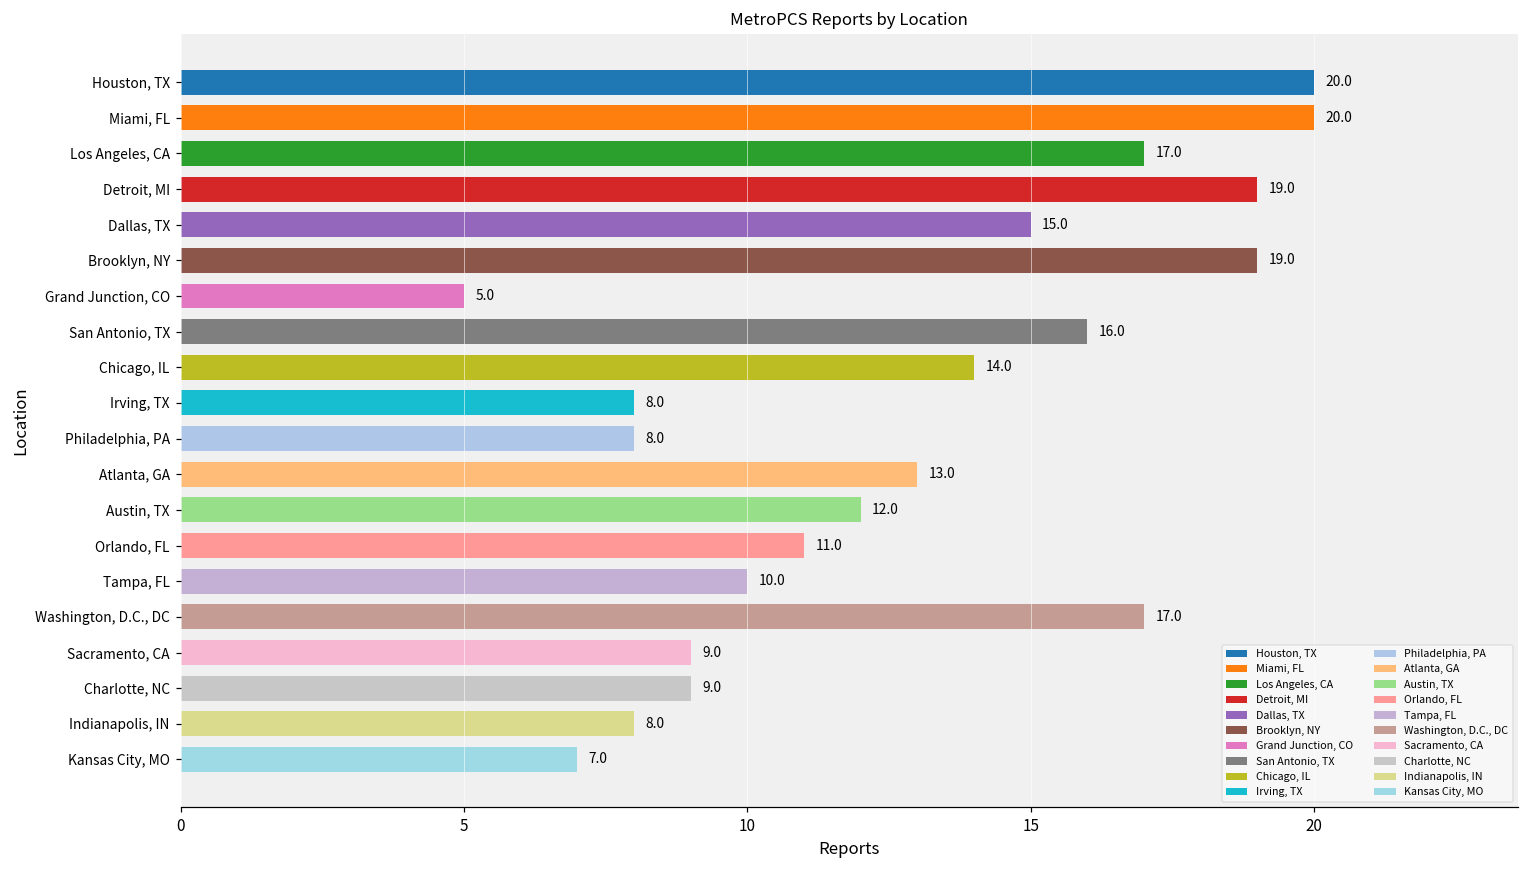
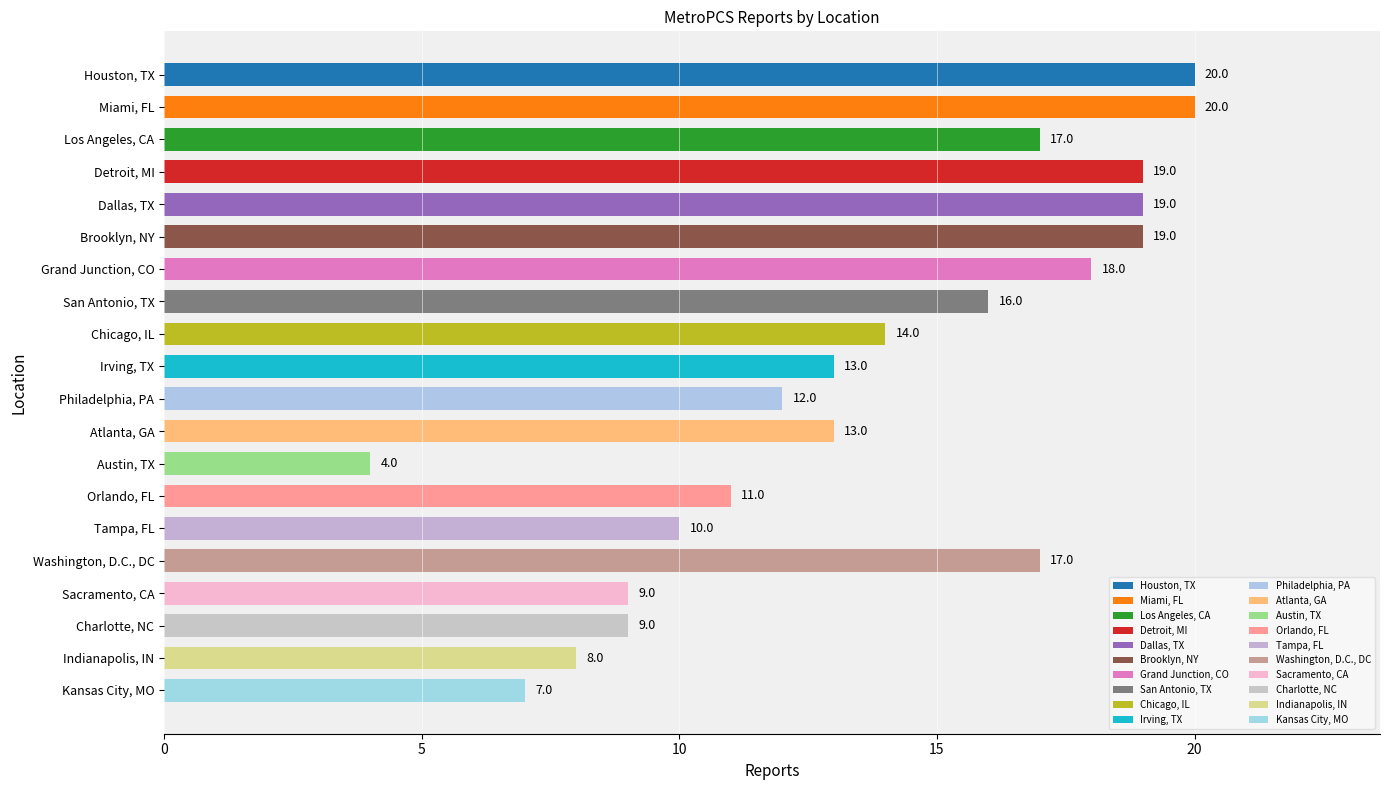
  {
    "Houston, TX": 20.0,
    "Miami, FL": 20.0,
    "Los Angeles, CA": 17.0,
    "Detroit, MI": 19.0,
-   "Dallas, TX": 15.0,
+   "Dallas, TX": 19.0,
    "Brooklyn, NY": 19.0,
-   "Grand Junction, CO": 5.0,
+   "Grand Junction, CO": 18.0,
    "San Antonio, TX": 16.0,
    "Chicago, IL": 14.0,
-   "Irving, TX": 8.0,
-   "Philadelphia, PA": 8.0,
+   "Irving, TX": 13.0,
+   "Philadelphia, PA": 12.0,
    "Atlanta, GA": 13.0,
-   "Austin, TX": 12.0,
+   "Austin, TX": 4.0,
    "Orlando, FL": 11.0,
    "Tampa, FL": 10.0,
    "Washington, D.C., DC": 17.0,
    "Sacramento, CA": 9.0,
    "Charlotte, NC": 9.0,
    "Indianapolis, IN": 8.0,
    "Kansas City, MO": 7.0
  }
